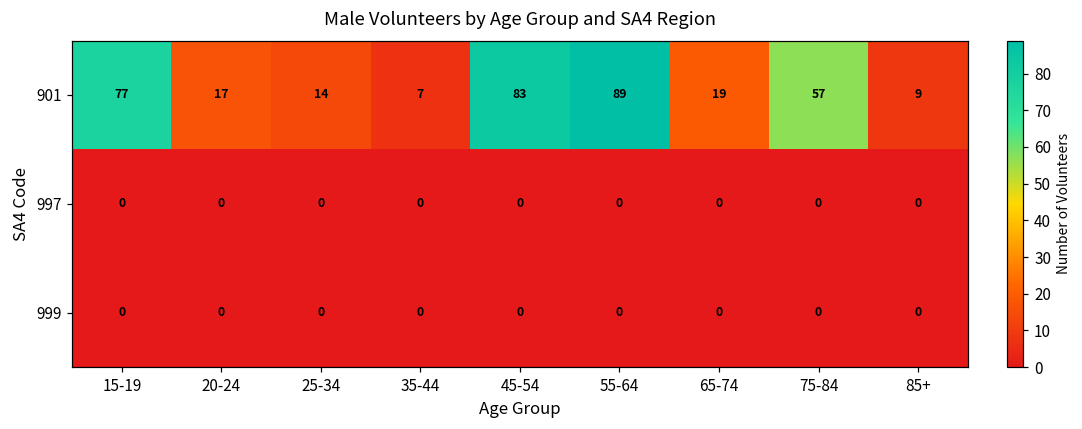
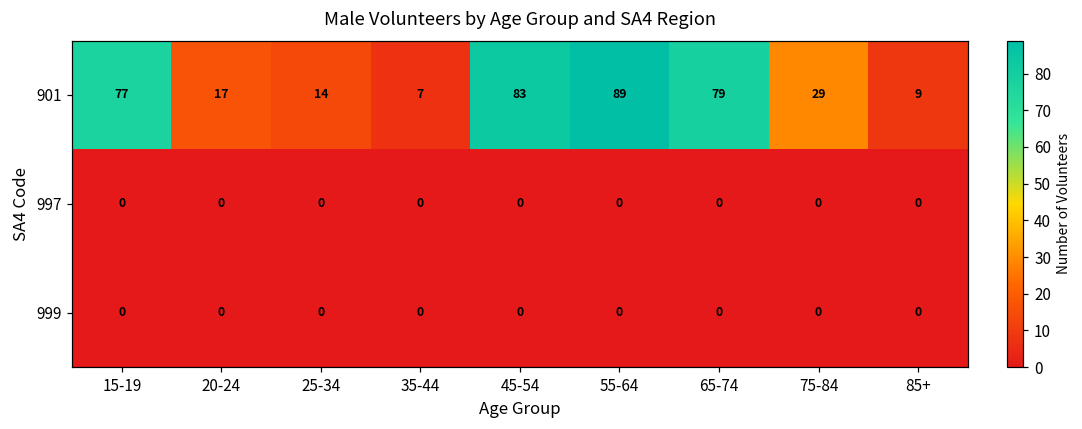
  {
    "901": {
      "15-19": 77,
      "20-24": 17,
      "25-34": 14,
      "35-44": 7,
      "45-54": 83,
      "55-64": 89,
-     "65-74": 19,
-     "75-84": 57,
+     "65-74": 79,
+     "75-84": 29,
      "85+": 9
    },
    "997": {
      "15-19": 0,
      "20-24": 0,
      "25-34": 0,
      "35-44": 0,
      "45-54": 0,
      "55-64": 0,
      "65-74": 0,
      "75-84": 0,
      "85+": 0
    },
    "999": {
      "15-19": 0,
      "20-24": 0,
      "25-34": 0,
      "35-44": 0,
      "45-54": 0,
      "55-64": 0,
      "65-74": 0,
      "75-84": 0,
      "85+": 0
    }
  }
